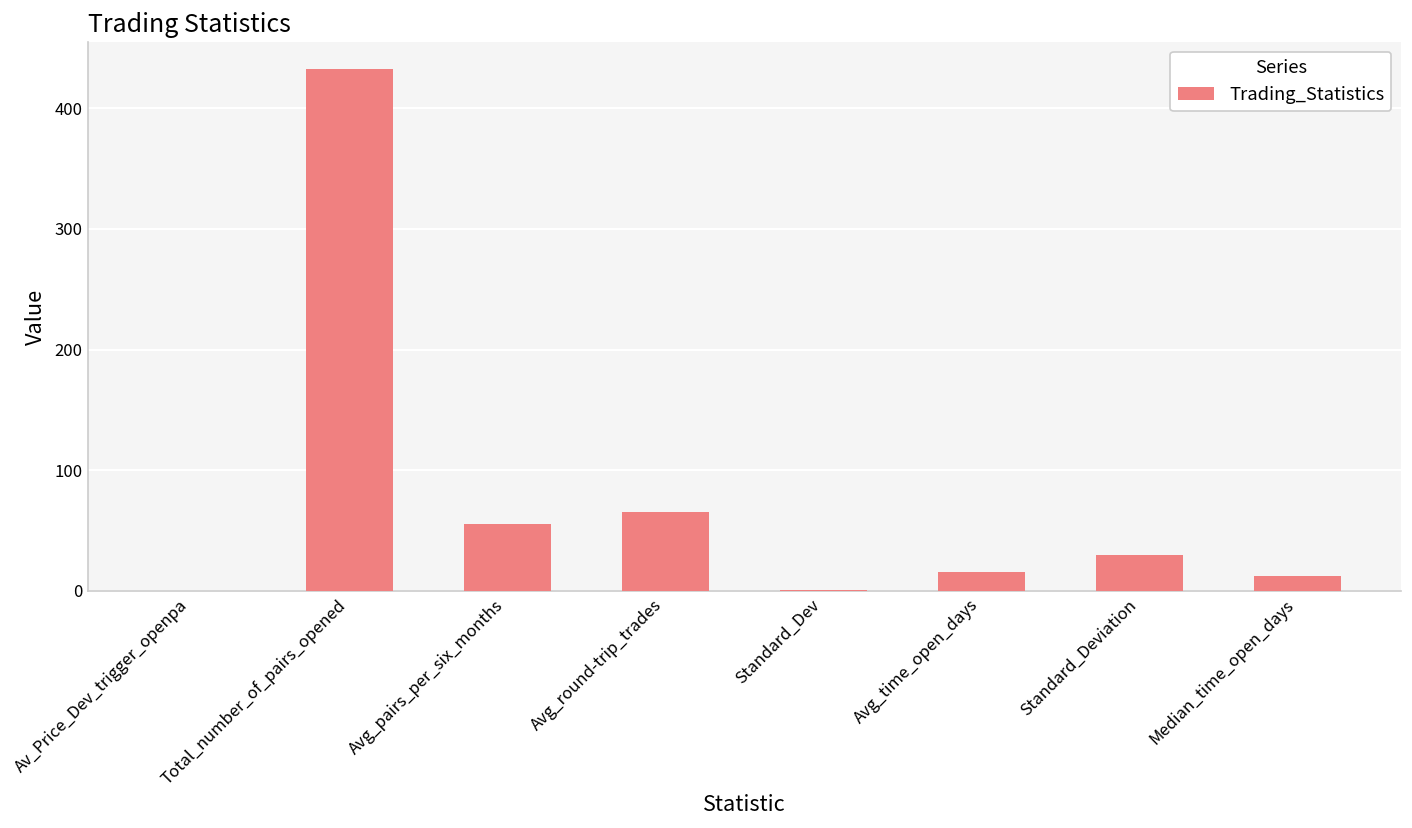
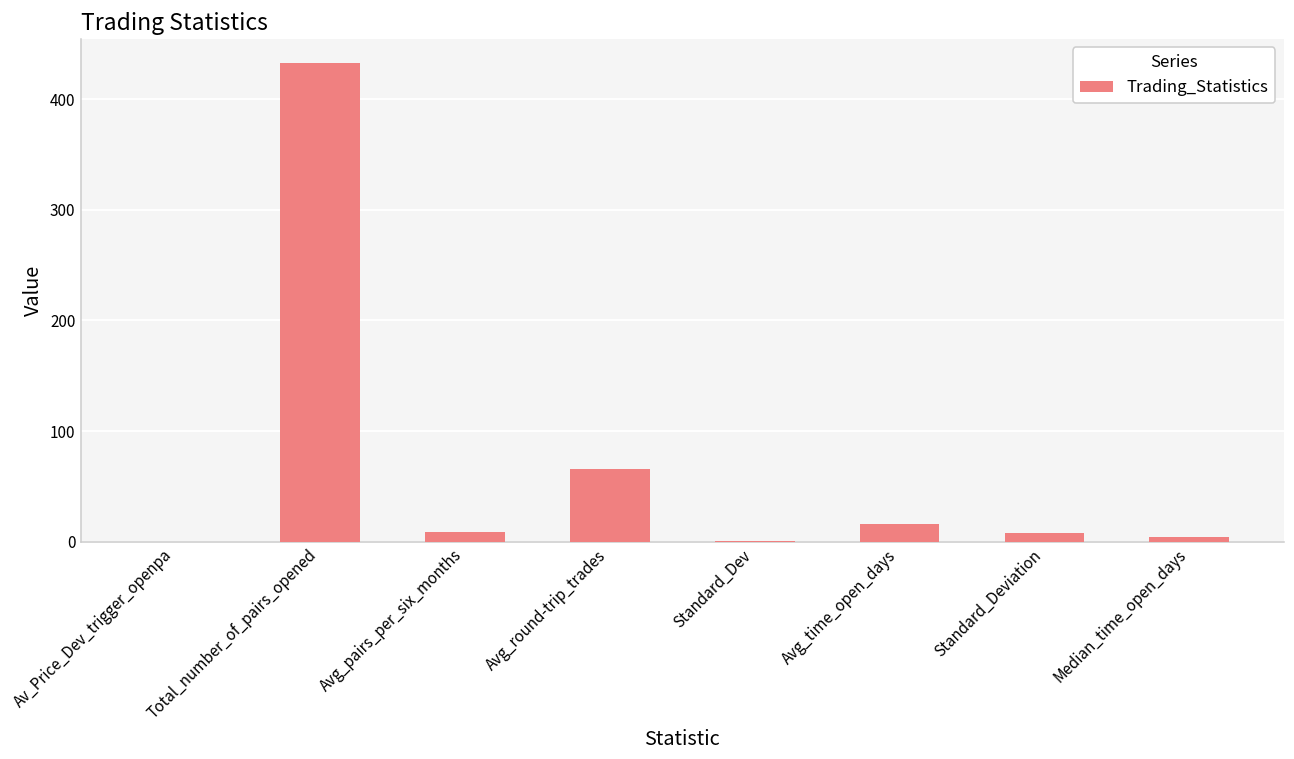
  {
    "Total_number_of_pairs_opened": 433,
-   "Avg_pairs_per_six_months": 55,
+   "Avg_pairs_per_six_months": 9,
    "Avg_round-trip_trades": 66,
    "Avg_time_open_days": 16,
-   "Standard_Deviation": 29,
-   "Median_time_open_days": 12
+   "Standard_Deviation": 8,
+   "Median_time_open_days": 4
  }
